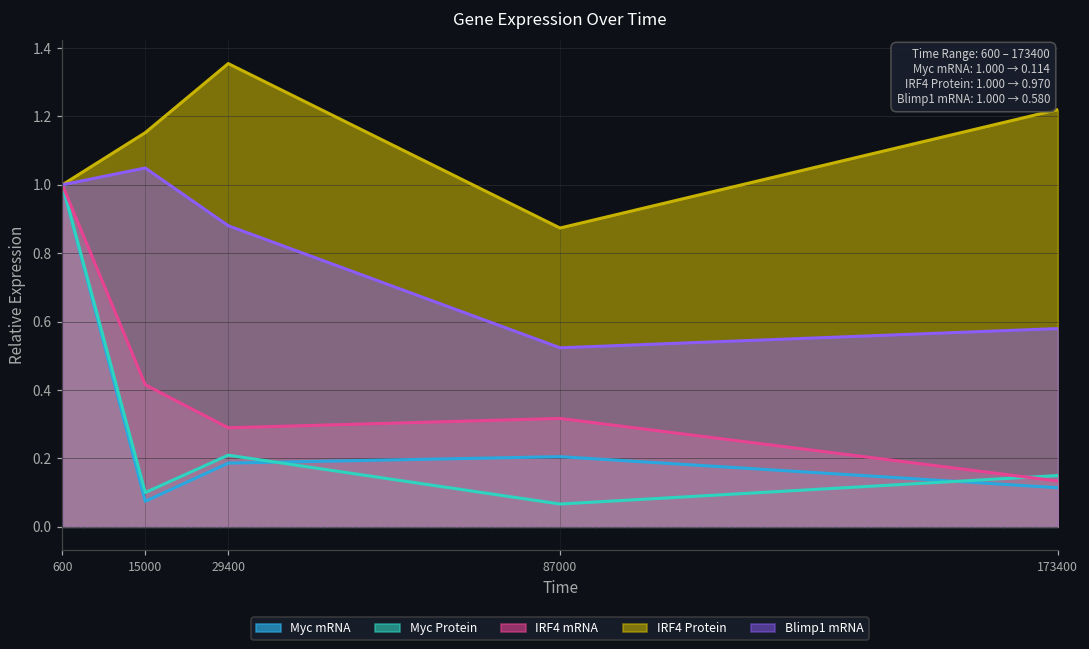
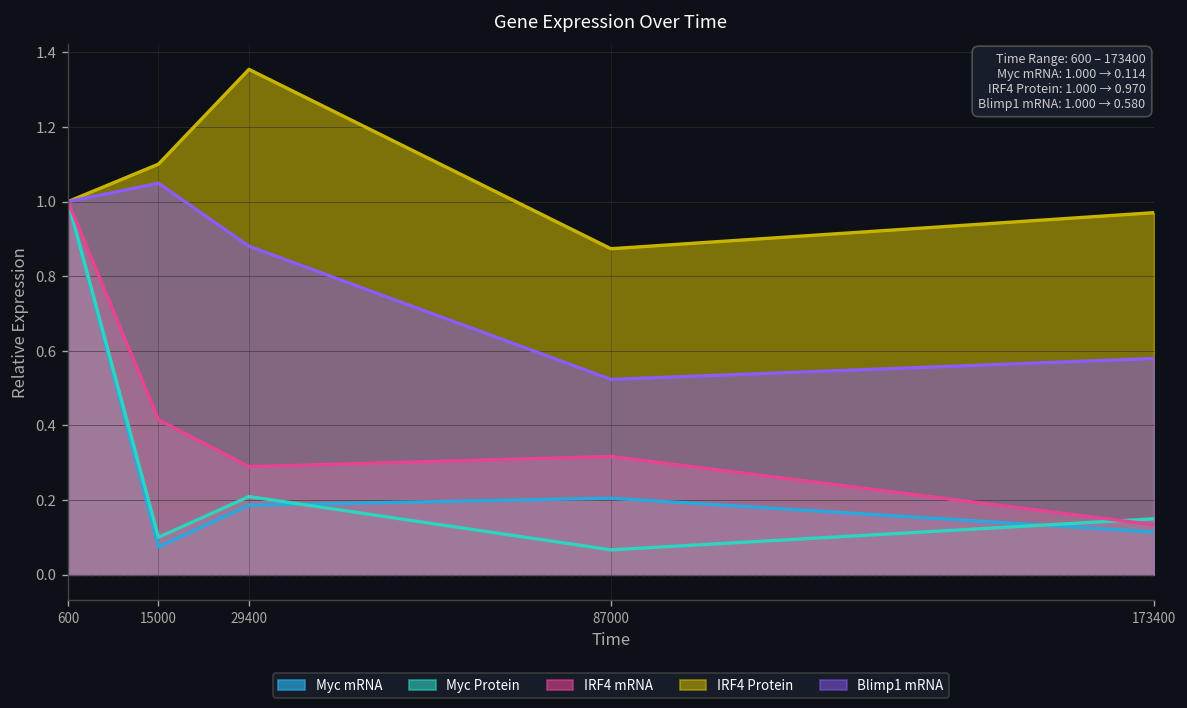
  {
    "IRF4 mRNA": {
      "15000": 0.42,
      "29400": 0.29,
      "87000": 0.32,
      "173400": 0.13
    },
    "IRF4 Protein": {
-     "15000": 1.15,
+     "15000": 1.10,
      "29400": 1.35,
      "87000": 0.87,
-     "173400": 1.22
+     "173400": 0.97
    },
    "Blimp1 mRNA": {
      "15000": 1.05,
      "29400": 0.88,
      "87000": 0.52,
      "173400": 0.58
    }
  }
